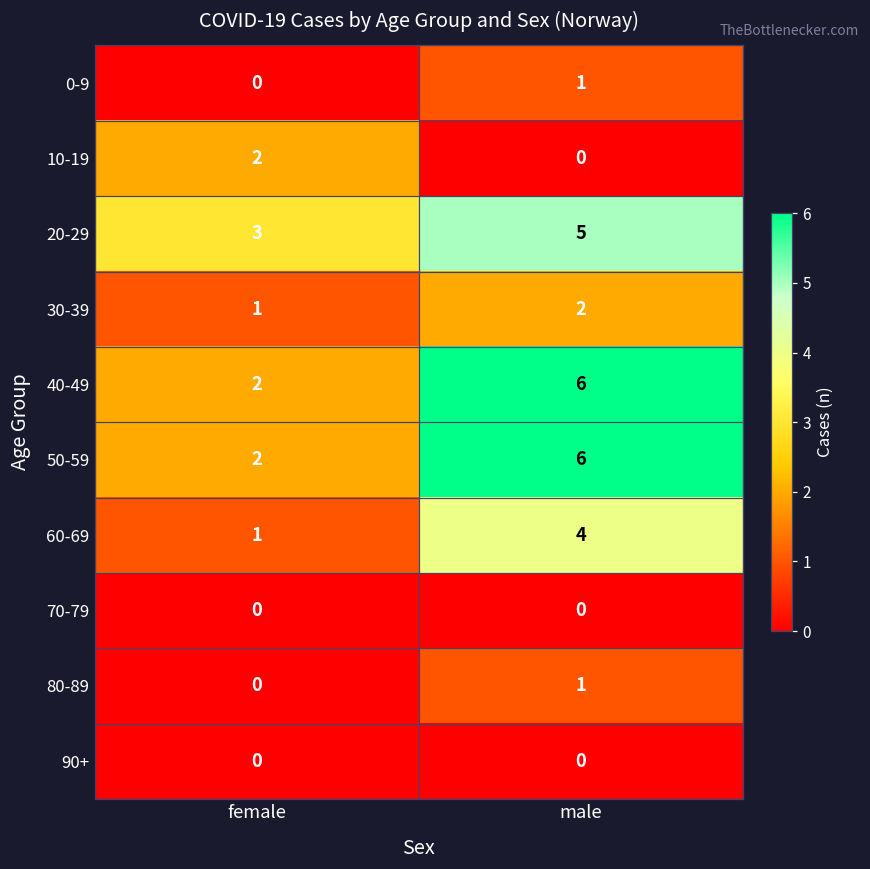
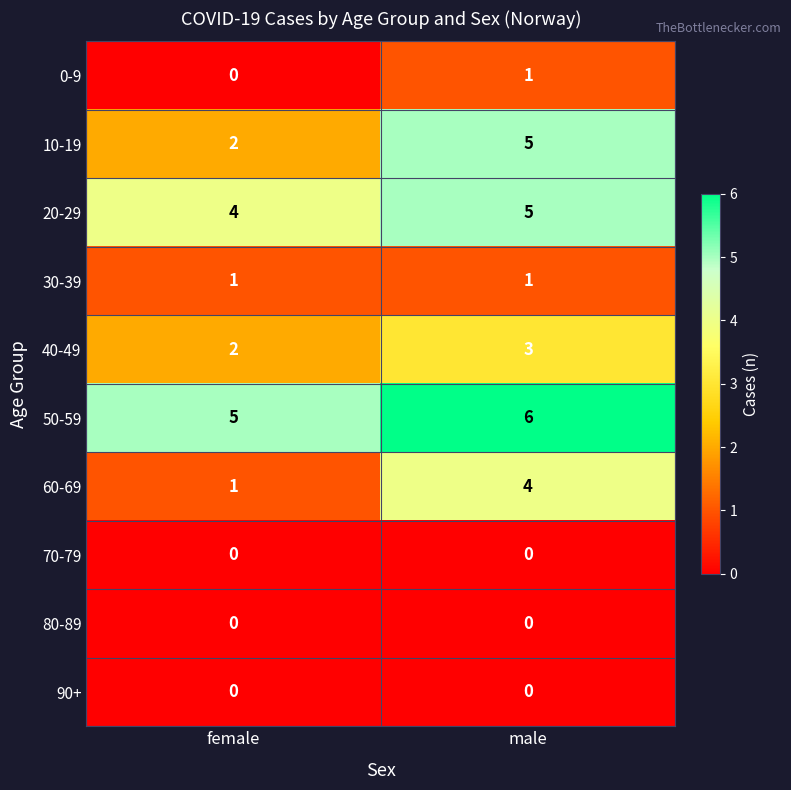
  {
    "0-9": {
      "female": 0,
      "male": 1
    },
    "10-19": {
      "female": 2,
-     "male": 0
+     "male": 5
    },
    "20-29": {
-     "female": 3,
+     "female": 4,
      "male": 5
    },
    "30-39": {
      "female": 1,
-     "male": 2
+     "male": 1
    },
    "40-49": {
      "female": 2,
-     "male": 6
+     "male": 3
    },
    "50-59": {
-     "female": 2,
+     "female": 5,
      "male": 6
    },
    "60-69": {
      "female": 1,
      "male": 4
    },
    "70-79": {
      "female": 0,
      "male": 0
    },
    "80-89": {
      "female": 0,
-     "male": 1
+     "male": 0
    },
    "90+": {
      "female": 0,
      "male": 0
    }
  }
